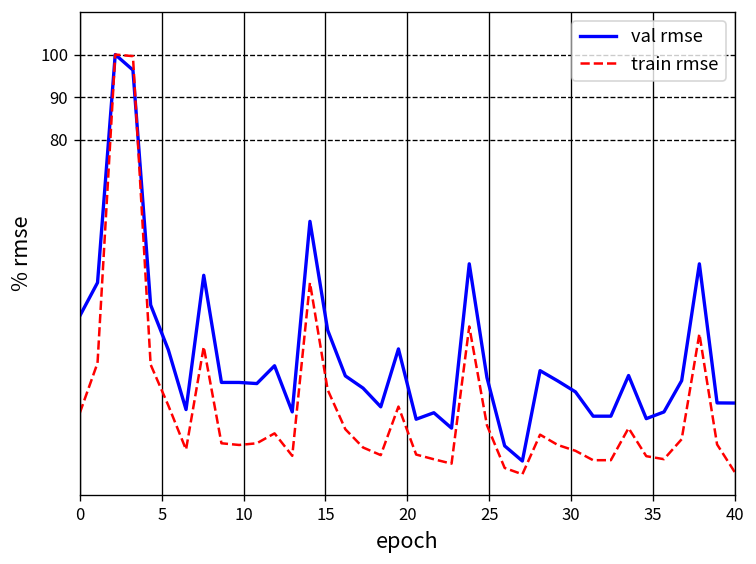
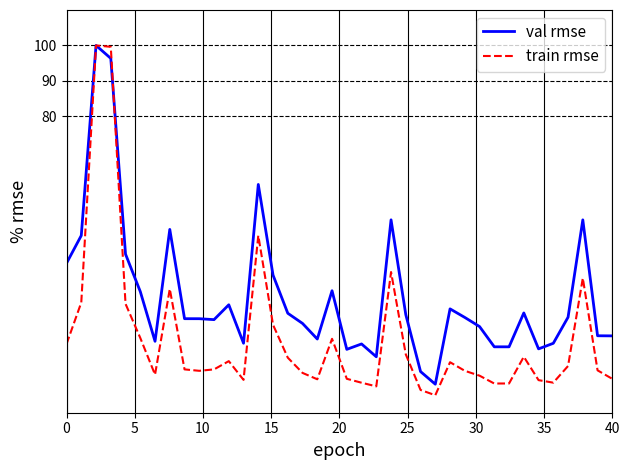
  {
    "val rmse": {
      "0": 39,
      "40": 18
    },
    "train rmse": {
      "0": 16,
-     "40": 2
+     "40": 6
    }
  }
